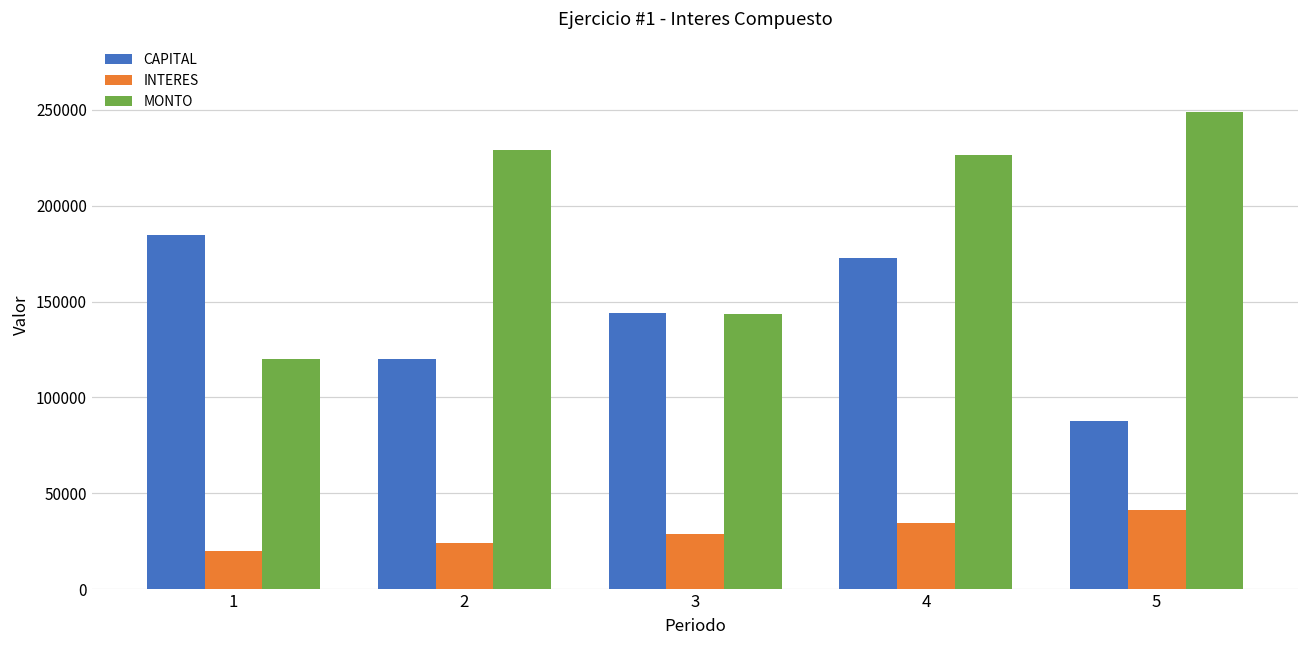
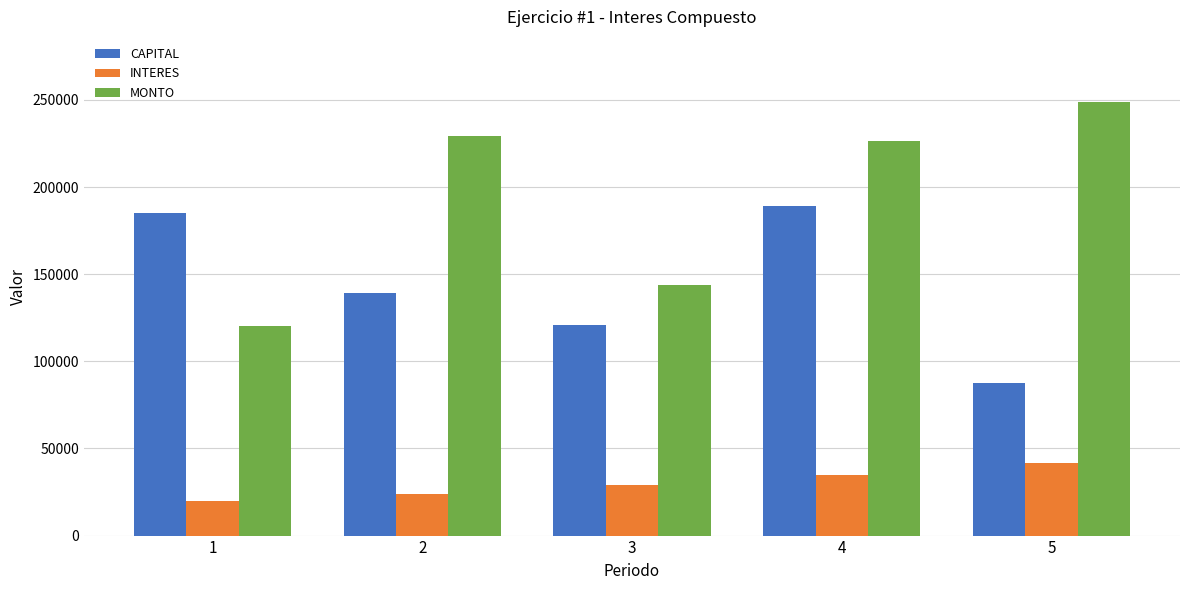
  {
    "CAPITAL": {
      "1": 185000,
-     "2": 120000,
-     "3": 144000,
-     "4": 173000,
+     "2": 139000,
+     "3": 121000,
+     "4": 189000,
      "5": 87000
    },
    "INTERES": {
      "1": 20000,
      "2": 24000,
      "3": 29000,
      "4": 35000,
      "5": 41000
    },
    "MONTO": {
      "1": 120000,
      "2": 229000,
      "3": 144000,
      "4": 226000,
      "5": 249000
    }
  }
